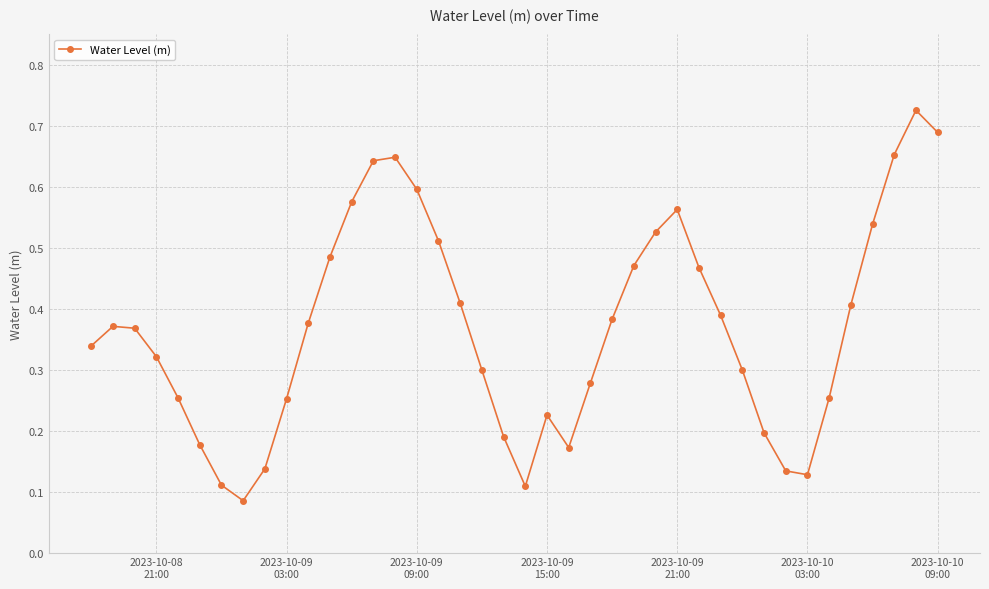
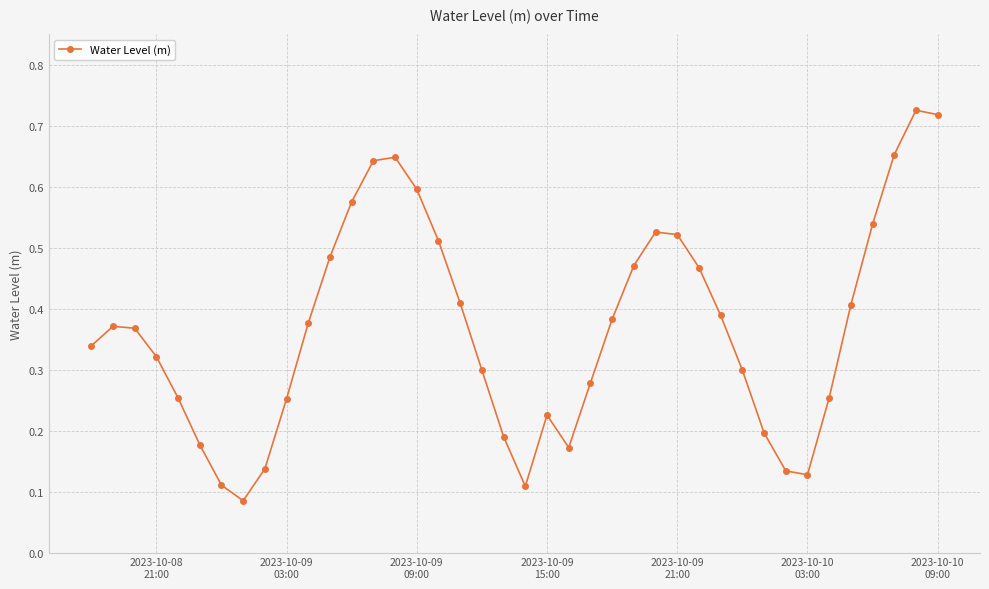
  {
    "2023-10-08 21:00": 0.32,
    "2023-10-09 03:00": 0.25,
    "2023-10-09 09:00": 0.60,
    "2023-10-09 15:00": 0.23,
-   "2023-10-09 21:00": 0.56,
+   "2023-10-09 21:00": 0.52,
    "2023-10-10 03:00": 0.13,
-   "2023-10-10 09:00": 0.69
+   "2023-10-10 09:00": 0.72
  }
